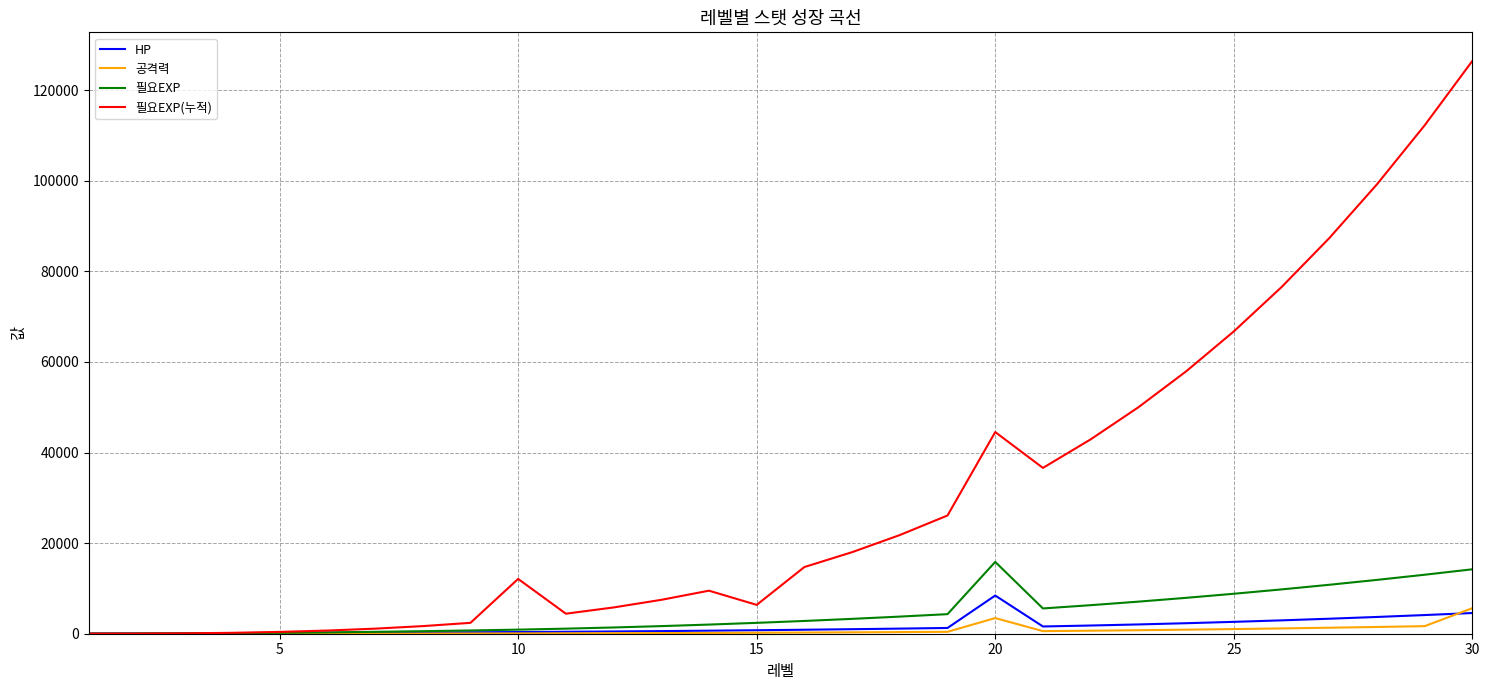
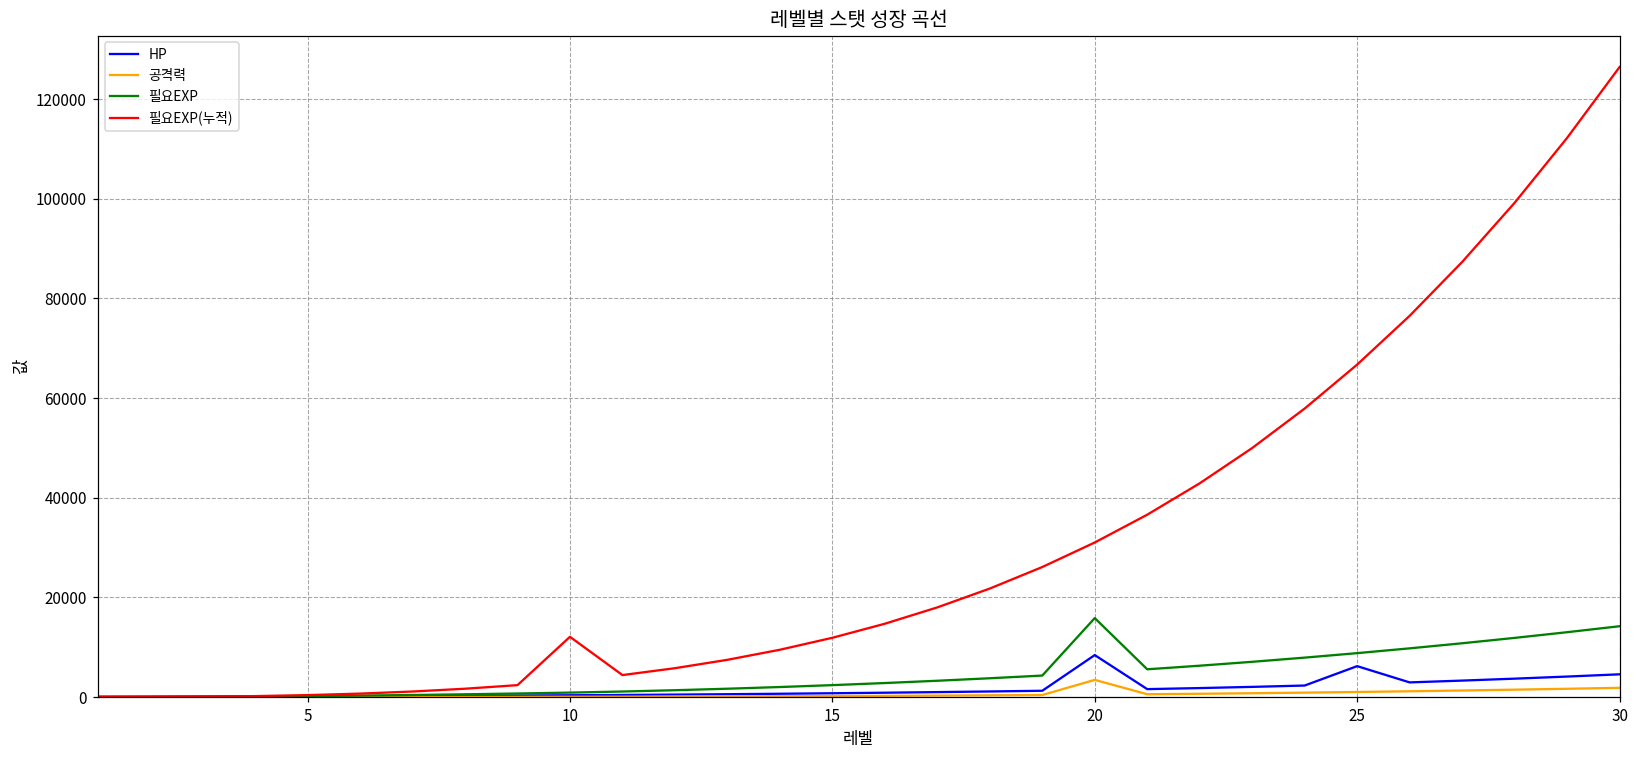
  {
    "HP": {
      "15": 1000,
      "20": 8000,
-     "25": 3000,
+     "25": 6000,
      "30": 5000
    },
    "공격력": {
      "15": 0,
      "20": 3000,
      "25": 1000,
-     "30": 6000
+     "30": 2000
    },
    "필요EXP": {
      "15": 2000,
      "20": 16000,
      "25": 9000,
      "30": 14000
    },
    "필요EXP(누적)": {
      "10": 12000,
-     "15": 6000,
-     "20": 45000,
+     "15": 12000,
+     "20": 31000,
      "25": 67000,
      "30": 126000
    }
  }
